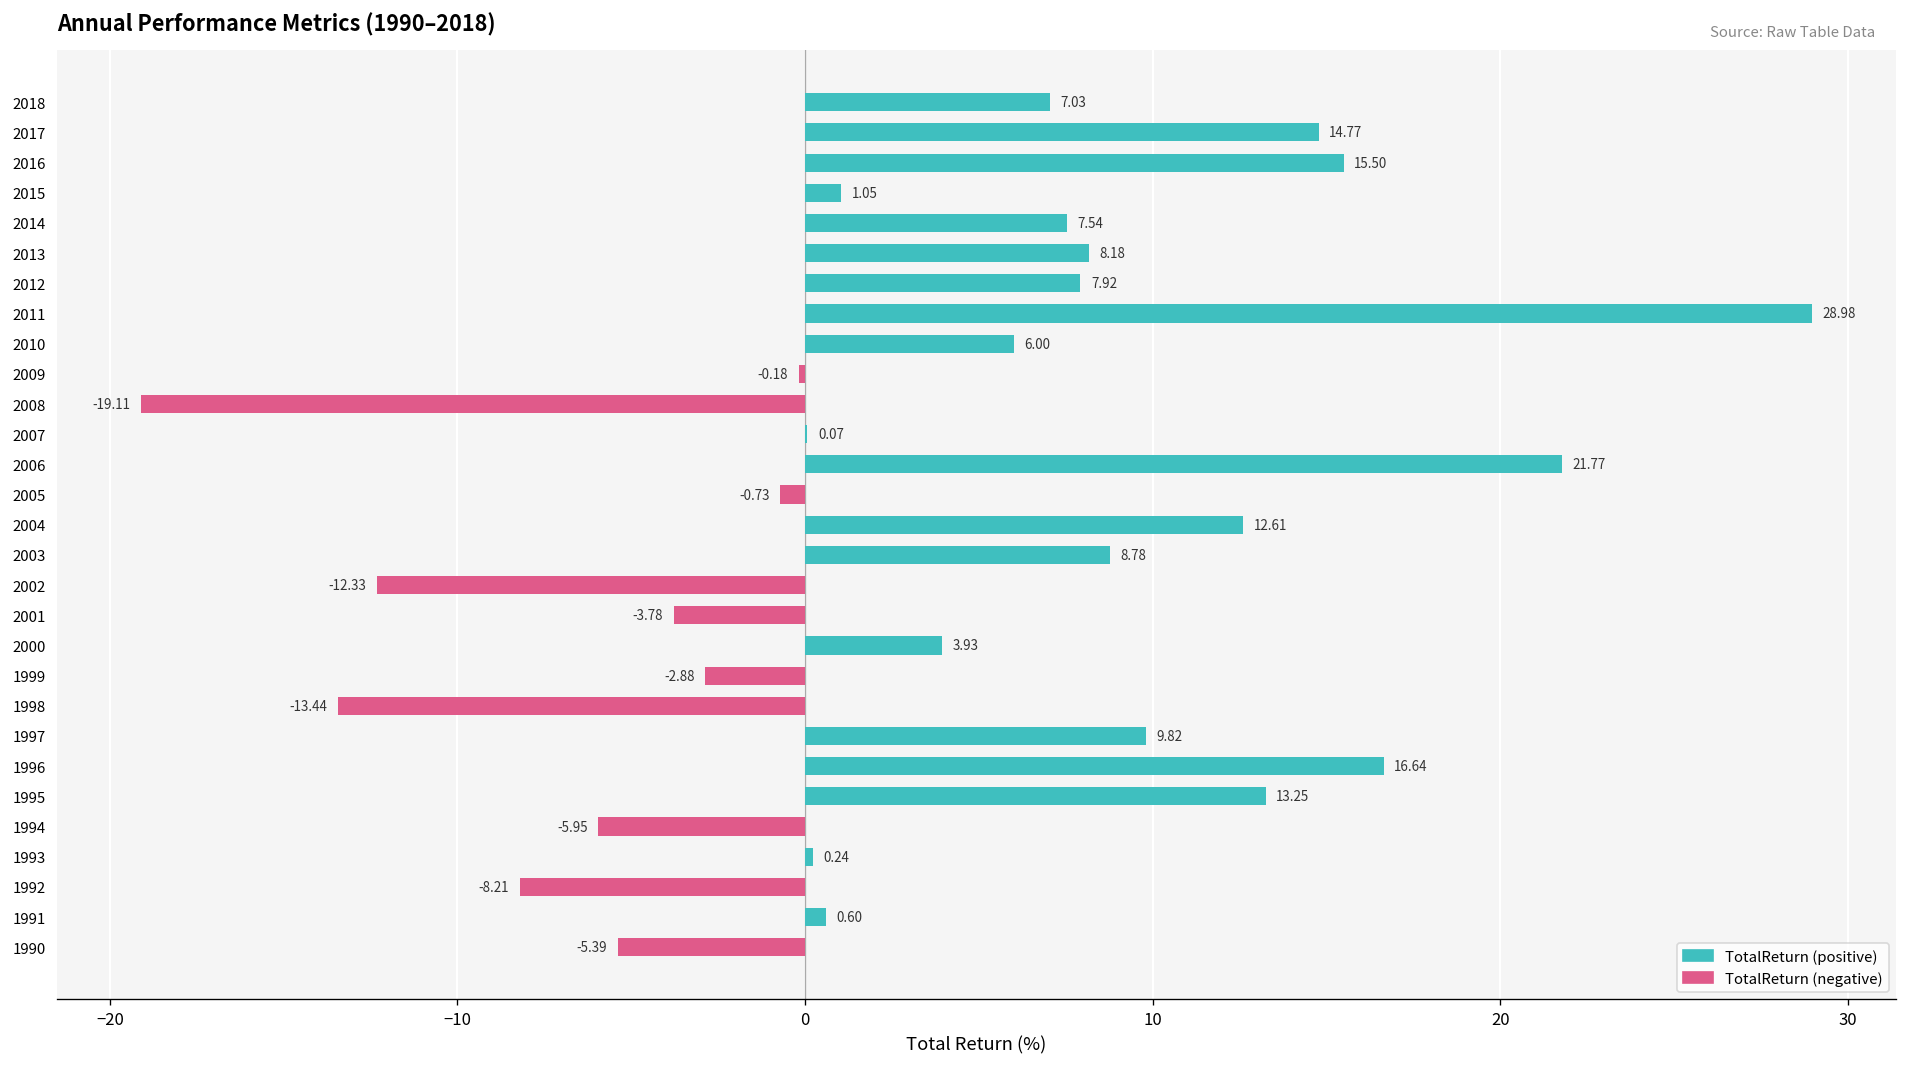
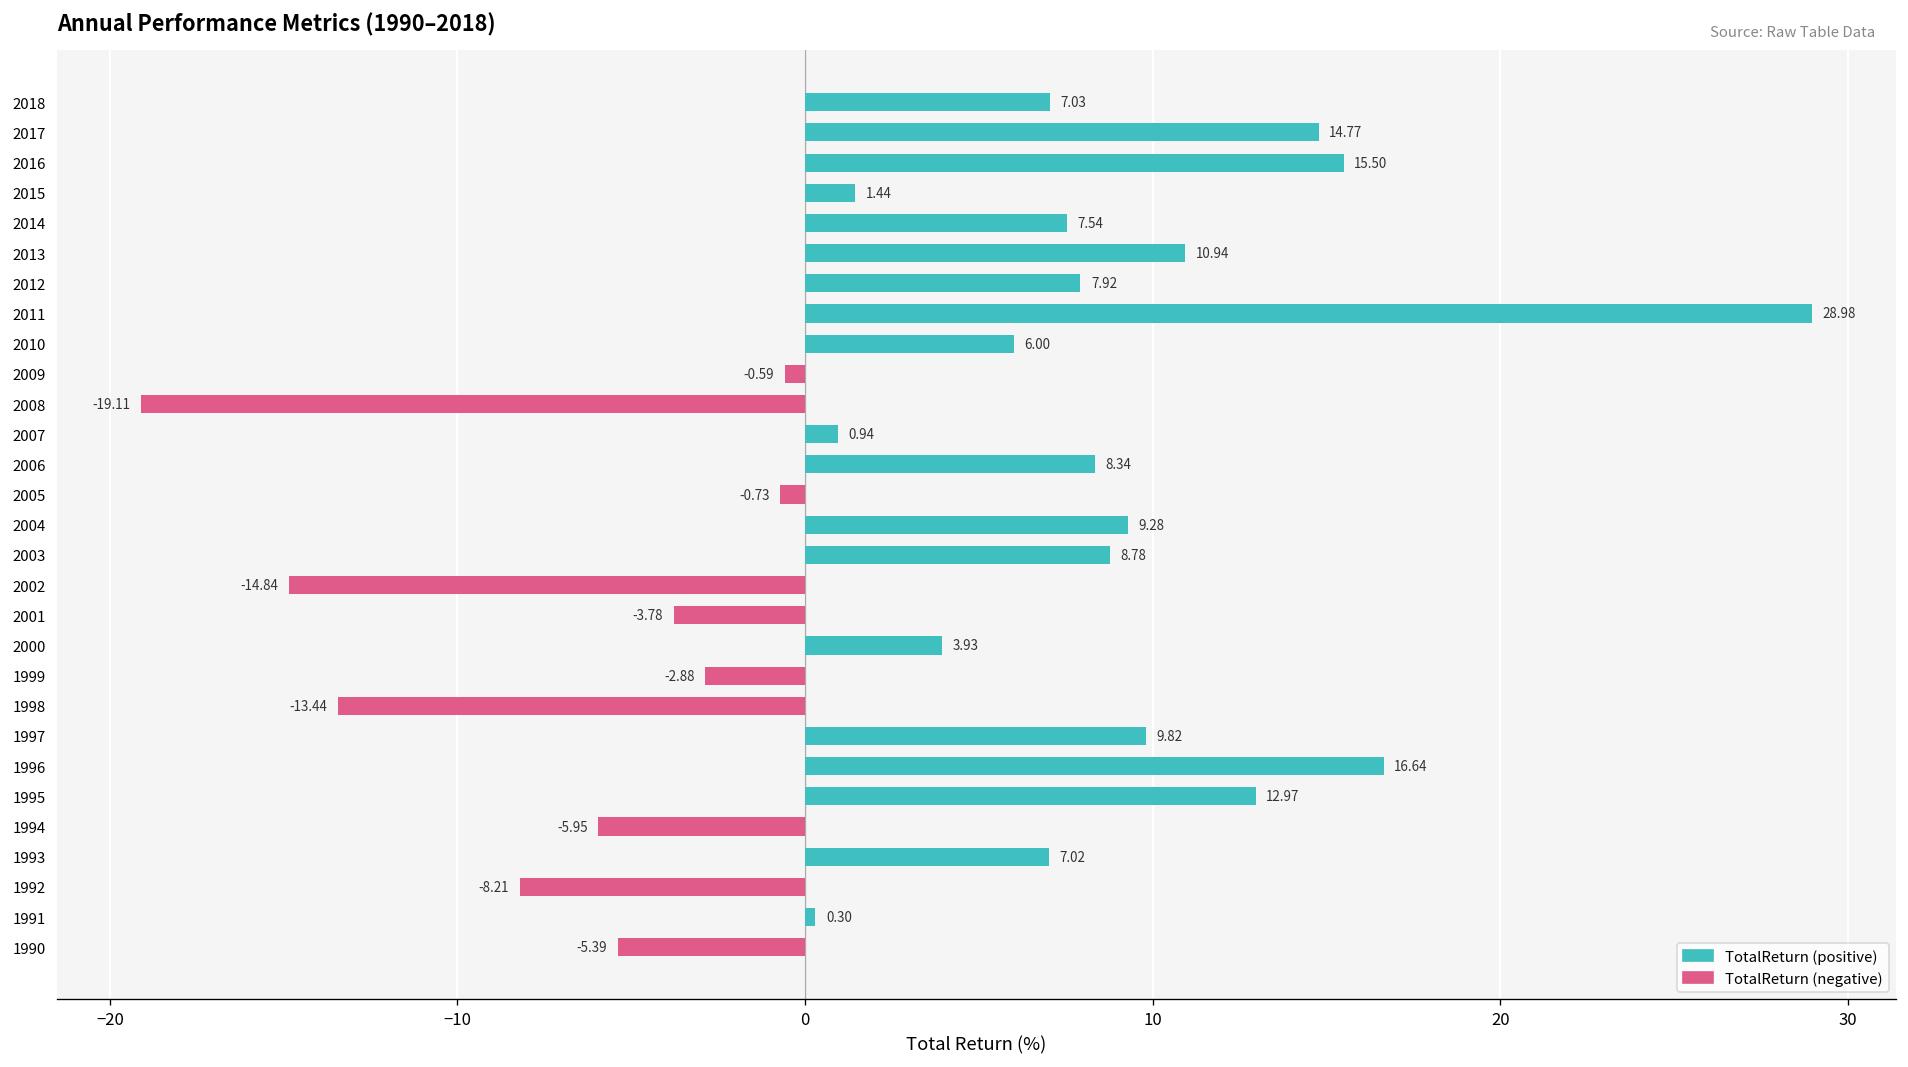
  {
    "2018": 7.03,
    "2017": 14.77,
    "2016": 15.50,
-   "2015": 1.05,
+   "2015": 1.44,
    "2014": 7.54,
-   "2013": 8.18,
+   "2013": 10.94,
    "2012": 7.92,
    "2011": 28.98,
    "2010": 6.00,
-   "2009": -0.18,
+   "2009": -0.59,
    "2008": -19.11,
-   "2007": 0.07,
-   "2006": 21.77,
+   "2007": 0.94,
+   "2006": 8.34,
    "2005": -0.73,
-   "2004": 12.61,
+   "2004": 9.28,
    "2003": 8.78,
-   "2002": -12.33,
+   "2002": -14.84,
    "2001": -3.78,
    "2000": 3.93,
    "1999": -2.88,
    "1998": -13.44,
    "1997": 9.82,
    "1996": 16.64,
-   "1995": 13.25,
+   "1995": 12.97,
    "1994": -5.95,
-   "1993": 0.24,
+   "1993": 7.02,
    "1992": -8.21,
-   "1991": 0.60,
+   "1991": 0.30,
    "1990": -5.39
  }
